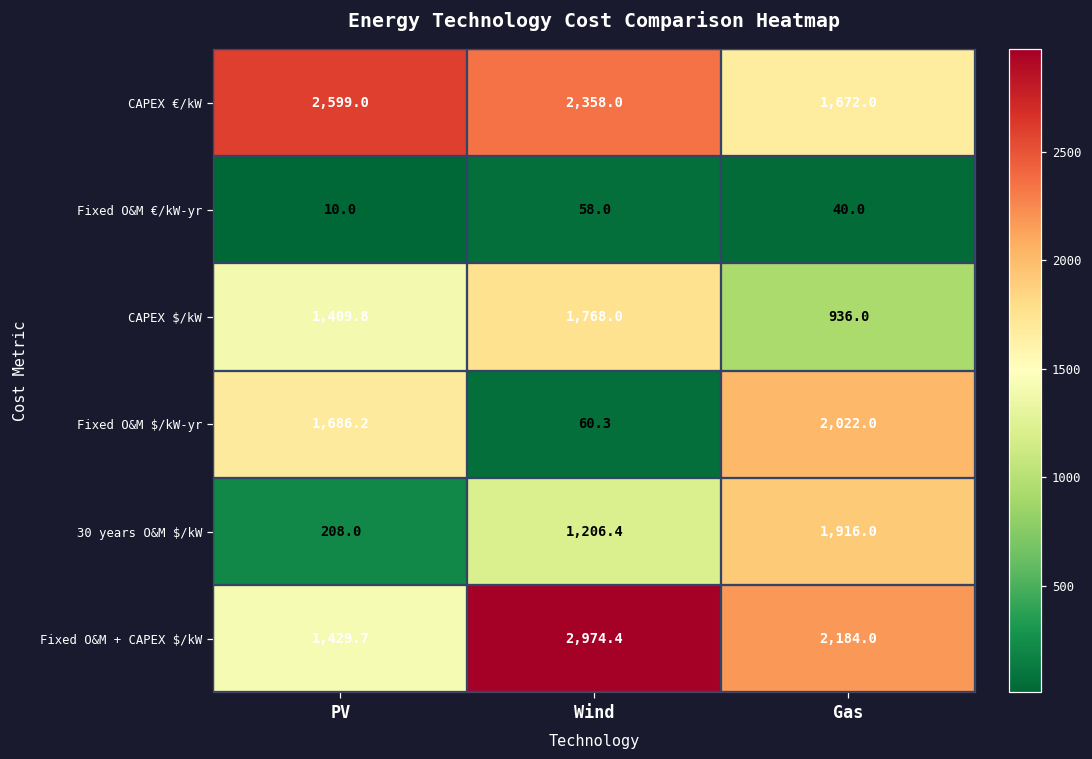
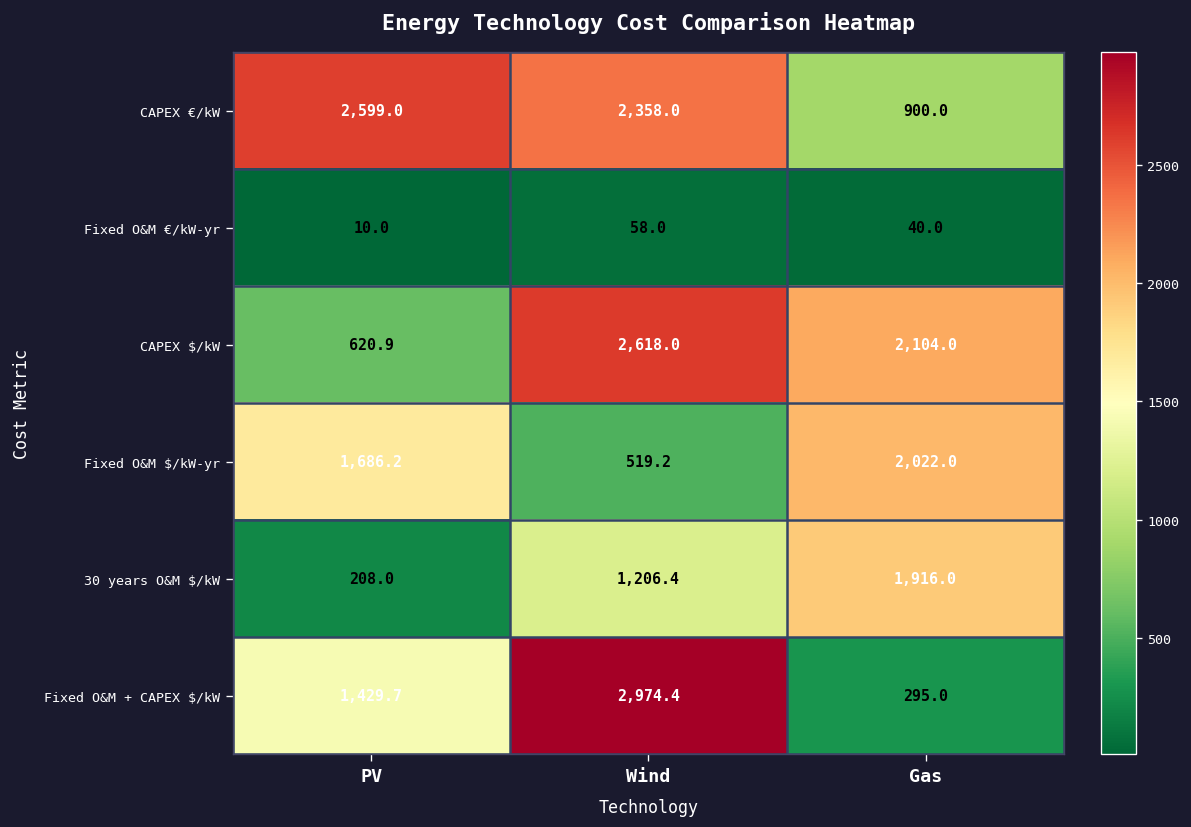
  {
    "CAPEX €/kW": {
      "PV": "2,599.0",
      "Wind": "2,358.0",
-     "Gas": "1,672.0"
+     "Gas": "900.0"
    },
    "Fixed O&M €/kW-yr": {
      "PV": "10.0",
      "Wind": "58.0",
      "Gas": "40.0"
    },
    "CAPEX $/kW": {
-     "PV": "1,409.8",
-     "Wind": "1,768.0",
-     "Gas": "936.0"
+     "PV": "620.9",
+     "Wind": "2,618.0",
+     "Gas": "2,104.0"
    },
    "Fixed O&M $/kW-yr": {
      "PV": "1,686.2",
-     "Wind": "60.3",
+     "Wind": "519.2",
      "Gas": "2,022.0"
    },
    "30 years O&M $/kW": {
      "PV": "208.0",
      "Wind": "1,206.4",
      "Gas": "1,916.0"
    },
    "Fixed O&M + CAPEX $/kW": {
      "PV": "1,429.7",
      "Wind": "2,974.4",
-     "Gas": "2,184.0"
+     "Gas": "295.0"
    }
  }
